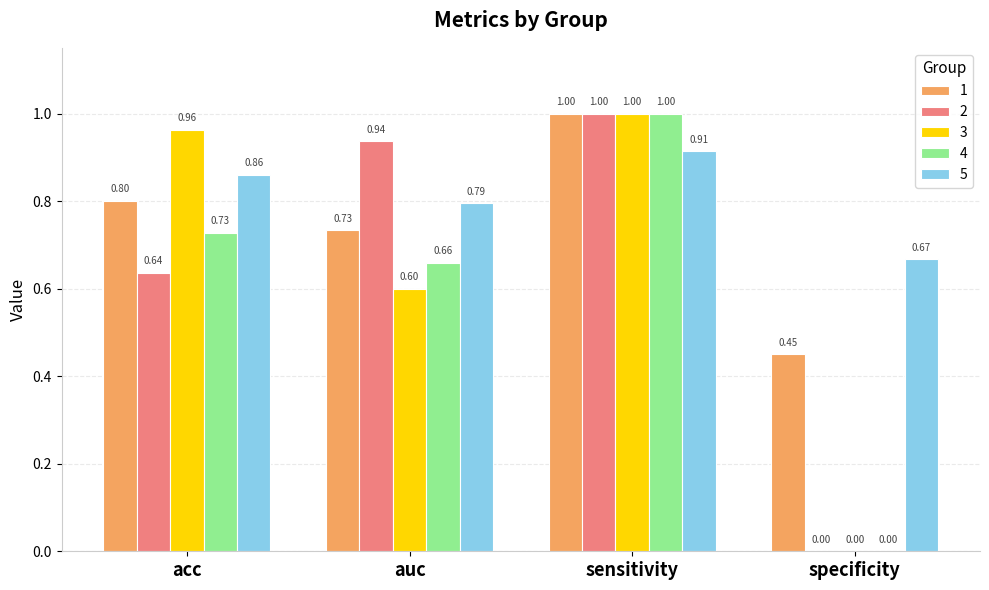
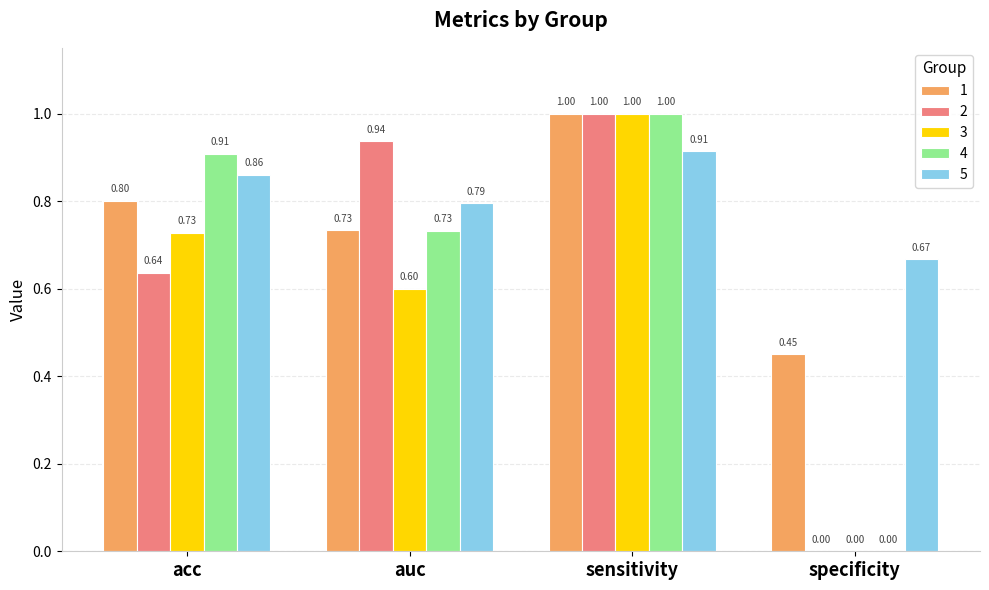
  {
    "3": {
-     "acc": 0.96,
+     "acc": 0.73,
      "auc": 0.60,
      "sensitivity": 1.00,
      "specificity": 0.00
    },
    "4": {
-     "acc": 0.73,
-     "auc": 0.66,
+     "acc": 0.91,
+     "auc": 0.73,
      "sensitivity": 1.00,
      "specificity": 0.00
    },
    "5": {
      "acc": 0.86,
      "auc": 0.79,
      "sensitivity": 0.91,
      "specificity": 0.67
    }
  }
